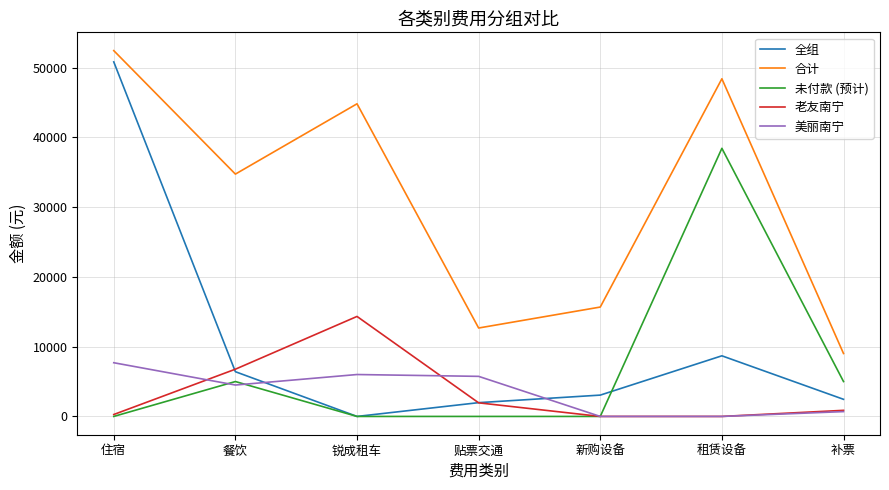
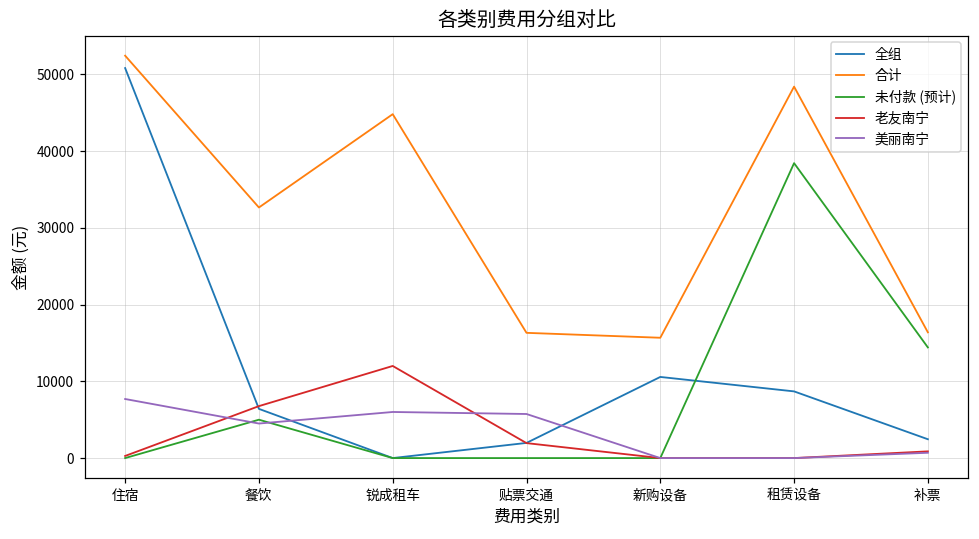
  {
    "全组": {
      "住宿": 51000,
-     "新购设备": 3000,
+     "新购设备": 11000,
      "租赁设备": 9000,
      "补票": 2000
    },
    "合计": {
      "住宿": 52000,
-     "餐饮": 35000,
+     "餐饮": 33000,
      "锐成租车": 45000,
-     "贴票交通": 13000,
+     "贴票交通": 16000,
      "新购设备": 16000,
      "租赁设备": 48000,
-     "补票": 9000
+     "补票": 16000
    },
    "未付款 (预计)": {
      "餐饮": 5000,
      "贴票交通": 0,
      "租赁设备": 38000,
-     "补票": 5000
+     "补票": 14000
    },
    "老友南宁": {
-     "锐成租车": 14000
+     "锐成租车": 12000
    },
    "美丽南宁": {
      "住宿": 8000,
      "餐饮": 5000,
      "锐成租车": 6000,
      "贴票交通": 6000
    }
  }
